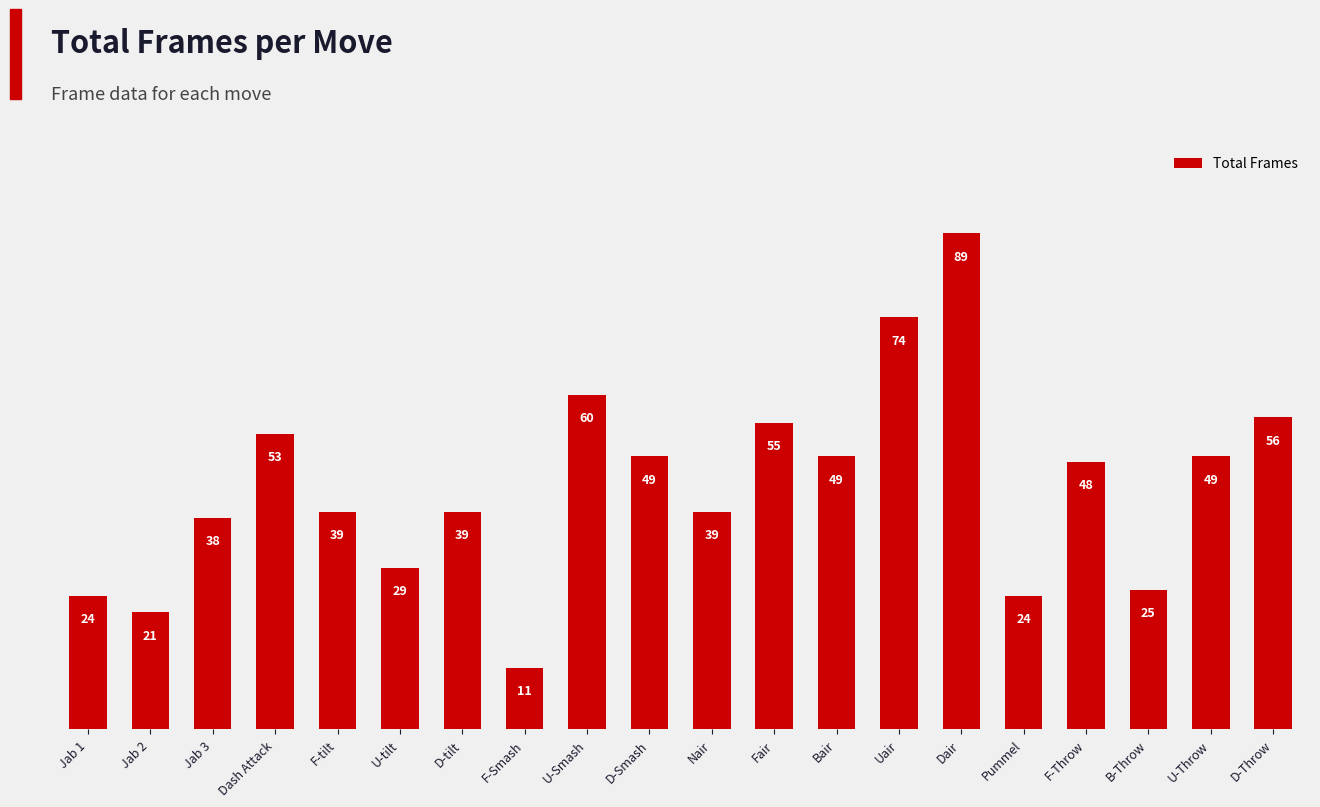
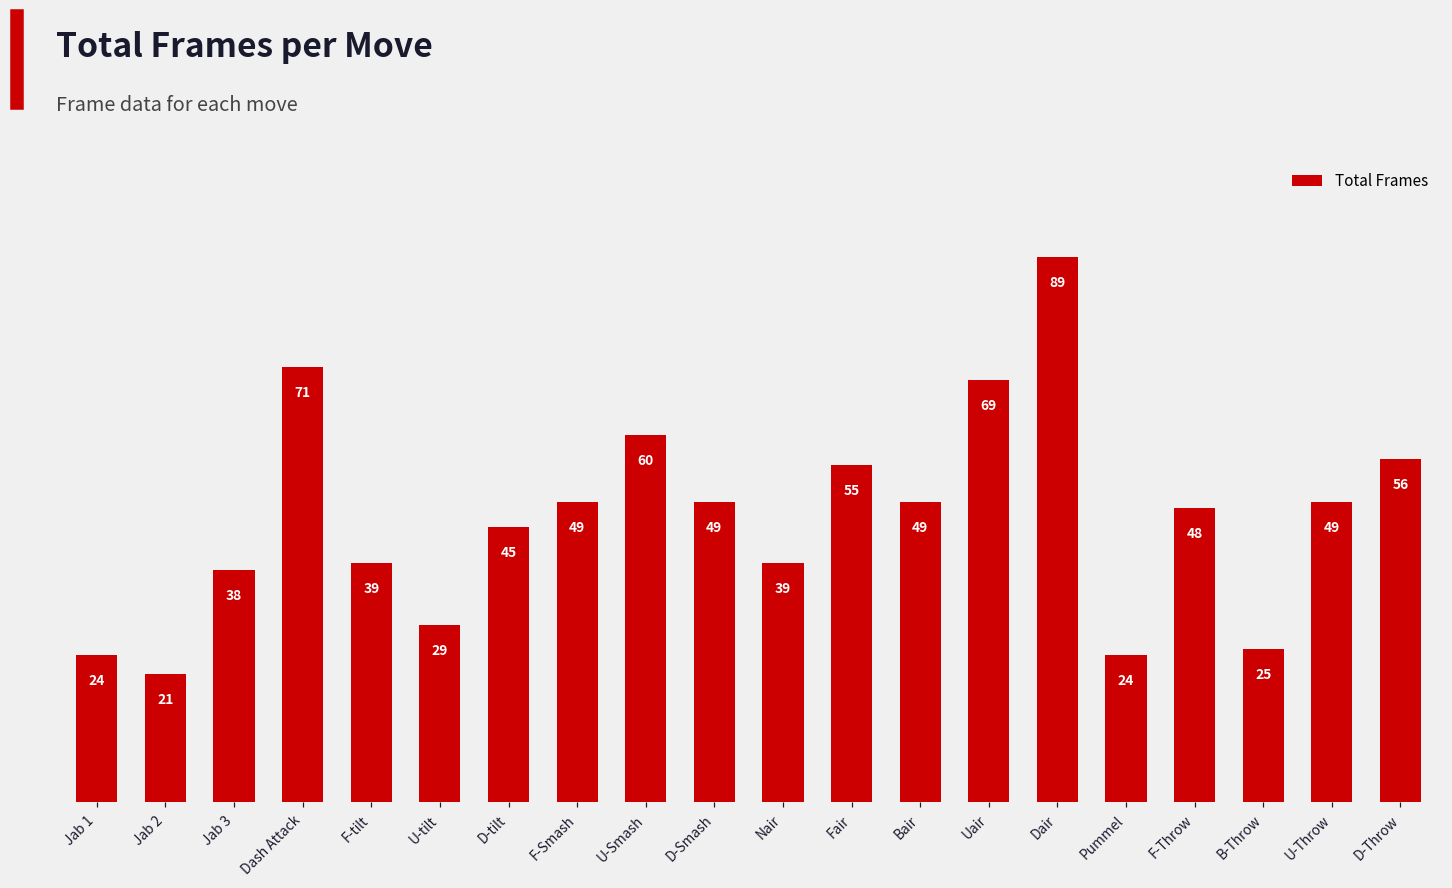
  {
    "Jab 1": 24,
    "Jab 2": 21,
    "Jab 3": 38,
-   "Dash Attack": 53,
+   "Dash Attack": 71,
    "F-tilt": 39,
    "U-tilt": 29,
-   "D-tilt": 39,
-   "F-Smash": 11,
+   "D-tilt": 45,
+   "F-Smash": 49,
    "U-Smash": 60,
    "D-Smash": 49,
    "Nair": 39,
    "Fair": 55,
    "Bair": 49,
-   "Uair": 74,
+   "Uair": 69,
    "Dair": 89,
    "Pummel": 24,
    "F-Throw": 48,
    "B-Throw": 25,
    "U-Throw": 49,
    "D-Throw": 56
  }
